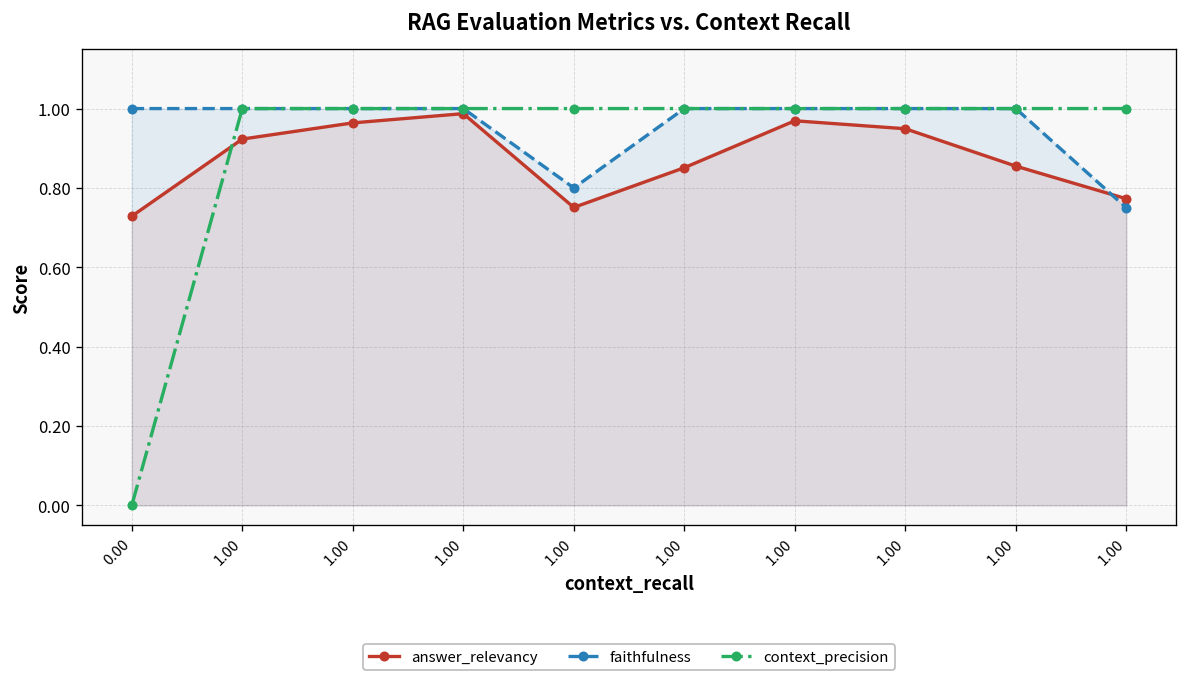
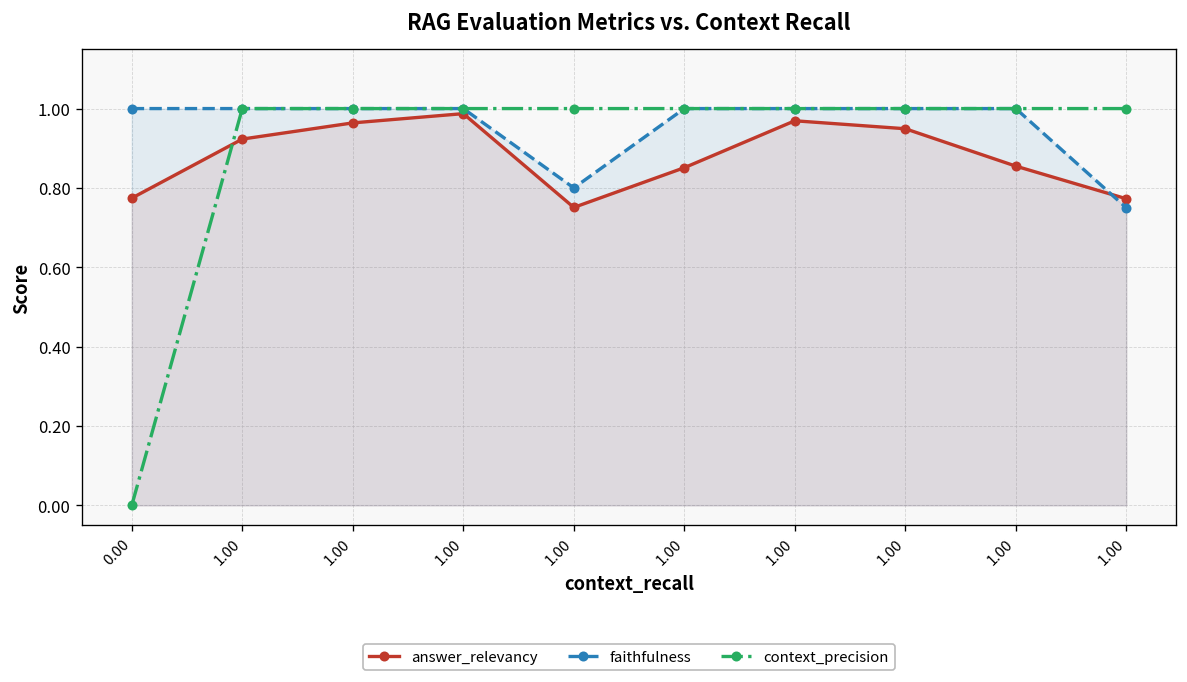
  {
    "answer_relevancy": {
-     "0.00": 0.73
+     "0.00": 0.77
    },
    "faithfulness": {
      "0.00": 1.00
    },
    "context_precision": {
      "0.00": 0.00
    }
  }
